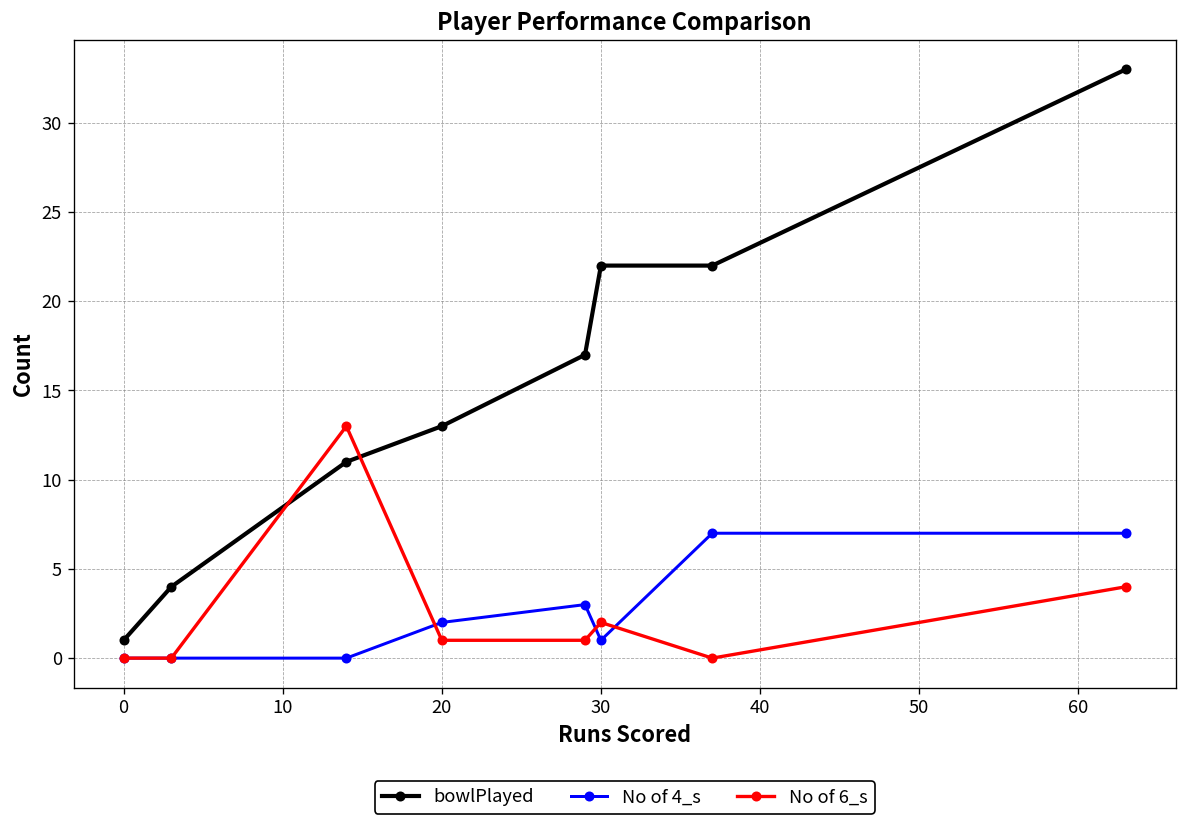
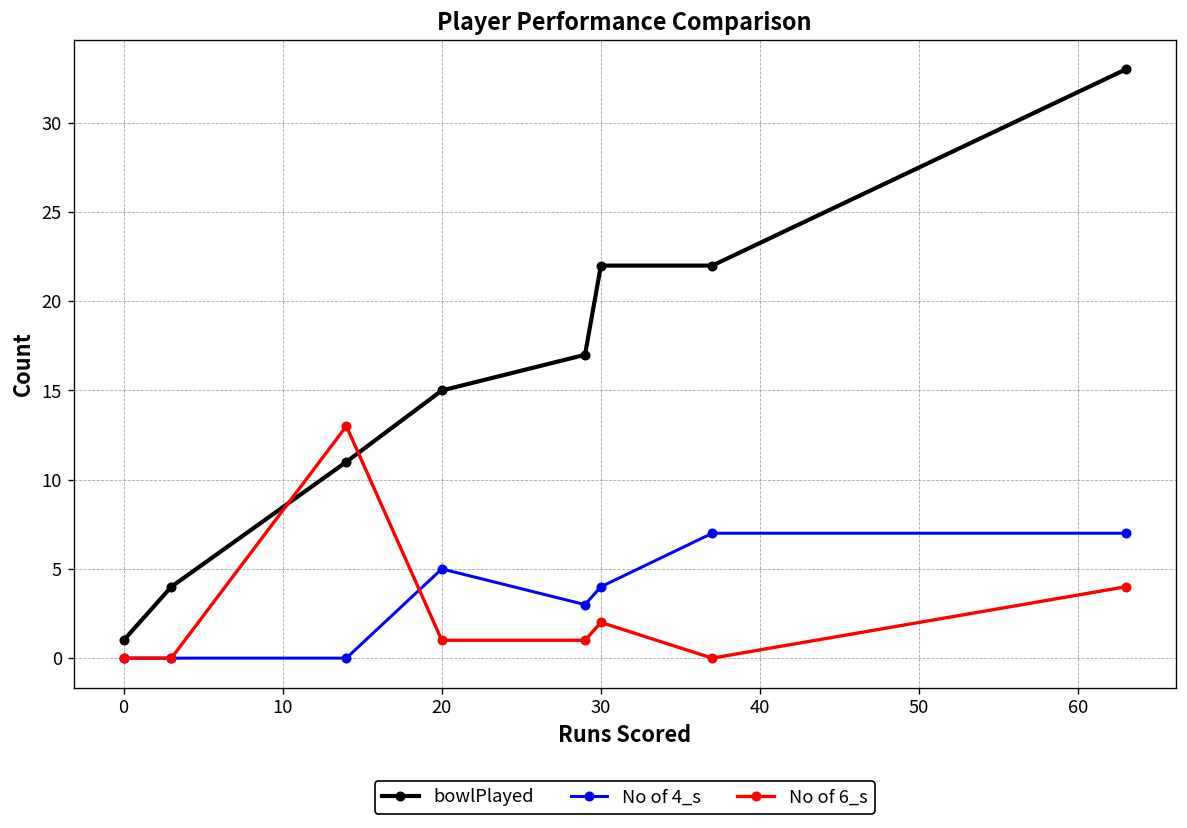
  {
    "bowlPlayed": {
      "0": 1,
-     "20": 13,
+     "20": 15,
      "30": 22
    },
    "No of 4_s": {
-     "20": 2,
-     "30": 1
+     "20": 5,
+     "30": 4
    },
    "No of 6_s": {
      "20": 1,
      "30": 2
    }
  }
